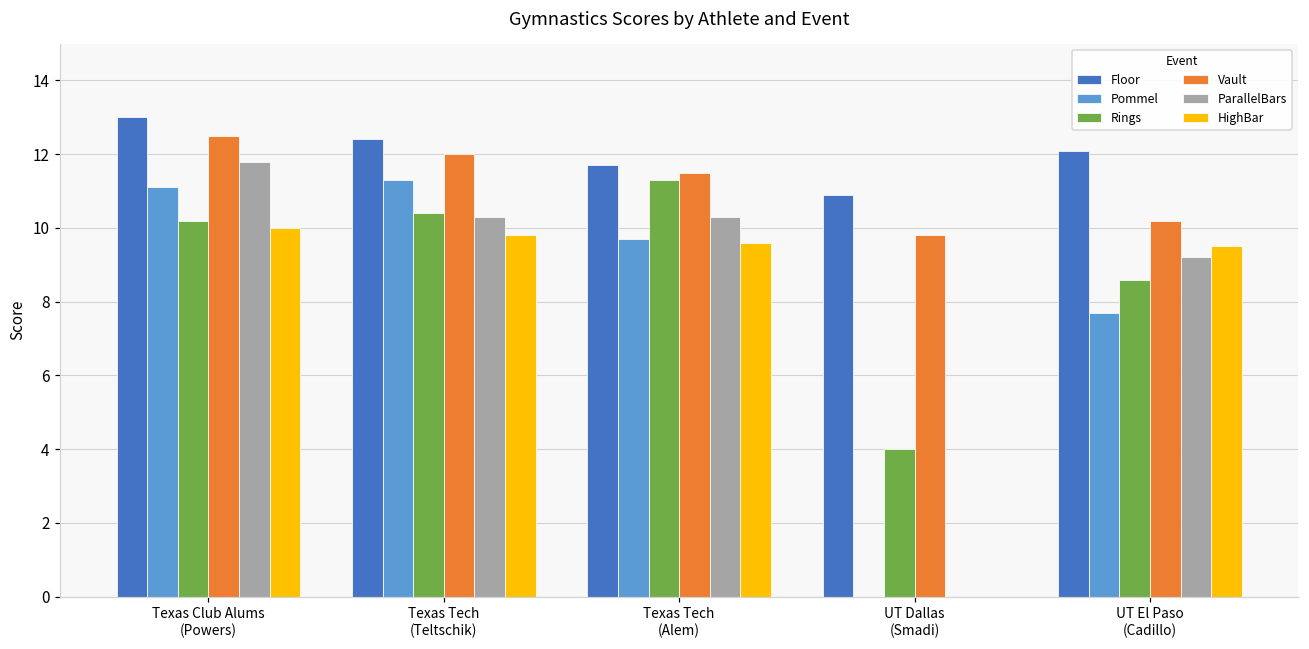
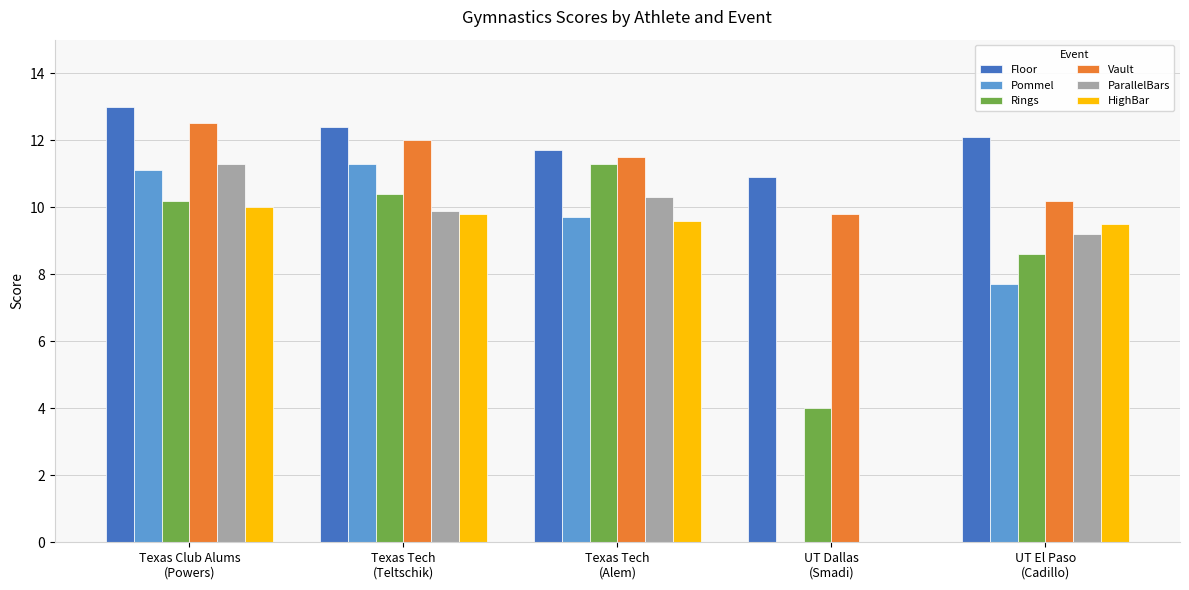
  {
    "Rings": {
      "Texas Club Alums (Powers)": 10.2,
      "Texas Tech (Teltschik)": 10.4,
      "Texas Tech (Alem)": 11.3,
      "UT Dallas (Smadi)": 4.0,
      "UT El Paso (Cadillo)": 8.6
    },
    "Vault": {
      "Texas Club Alums (Powers)": 12.5,
      "Texas Tech (Teltschik)": 12.0,
      "Texas Tech (Alem)": 11.5,
      "UT Dallas (Smadi)": 9.8,
      "UT El Paso (Cadillo)": 10.2
    },
    "ParallelBars": {
-     "Texas Club Alums (Powers)": 11.8,
-     "Texas Tech (Teltschik)": 10.3,
+     "Texas Club Alums (Powers)": 11.3,
+     "Texas Tech (Teltschik)": 9.9,
      "Texas Tech (Alem)": 10.3,
      "UT Dallas (Smadi)": 0.0,
      "UT El Paso (Cadillo)": 9.2
    },
    "HighBar": {
      "Texas Club Alums (Powers)": 10.0,
      "Texas Tech (Teltschik)": 9.8,
      "Texas Tech (Alem)": 9.6,
      "UT Dallas (Smadi)": 0.0,
      "UT El Paso (Cadillo)": 9.5
    }
  }
